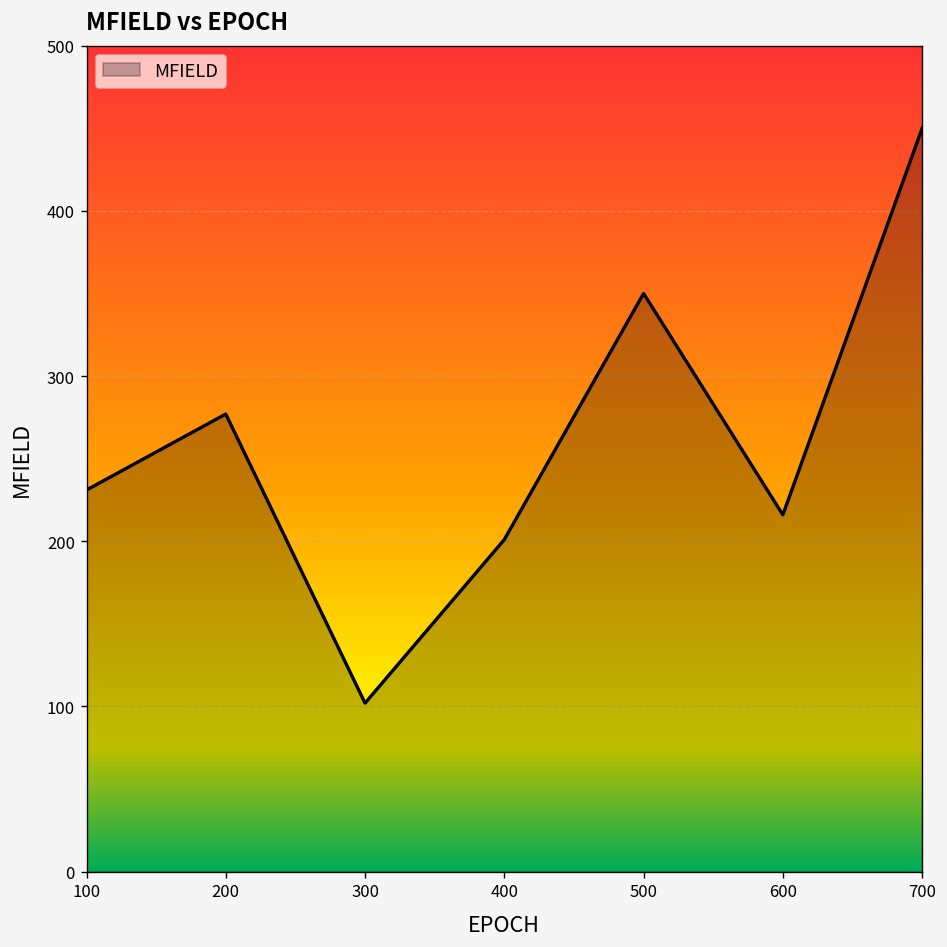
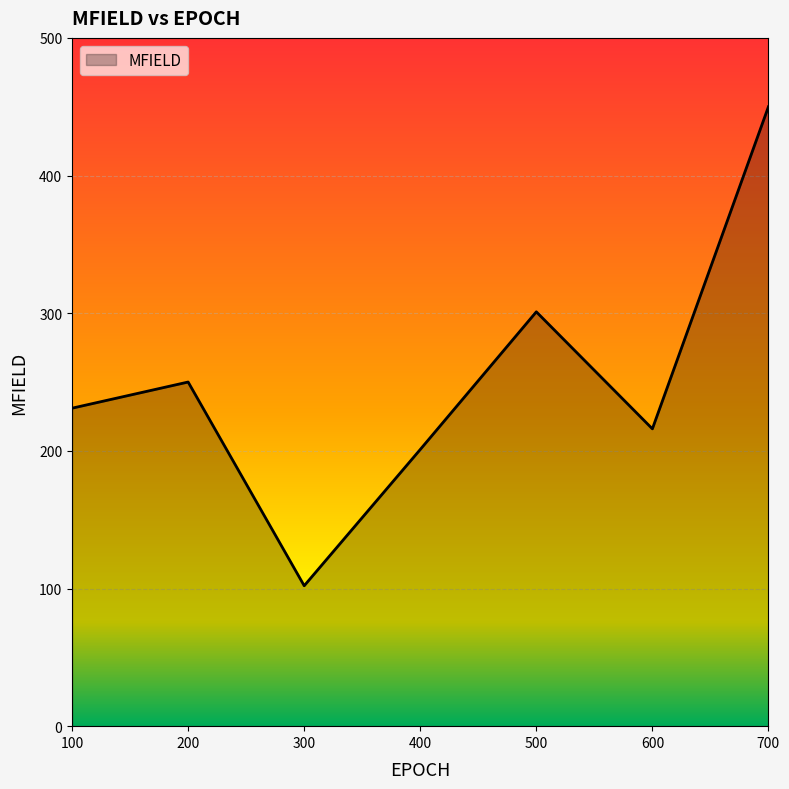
  {
    "100": 231,
-   "200": 277,
+   "200": 250,
    "300": 102,
    "400": 201,
-   "500": 350,
+   "500": 301,
    "600": 216,
    "700": 450
  }
